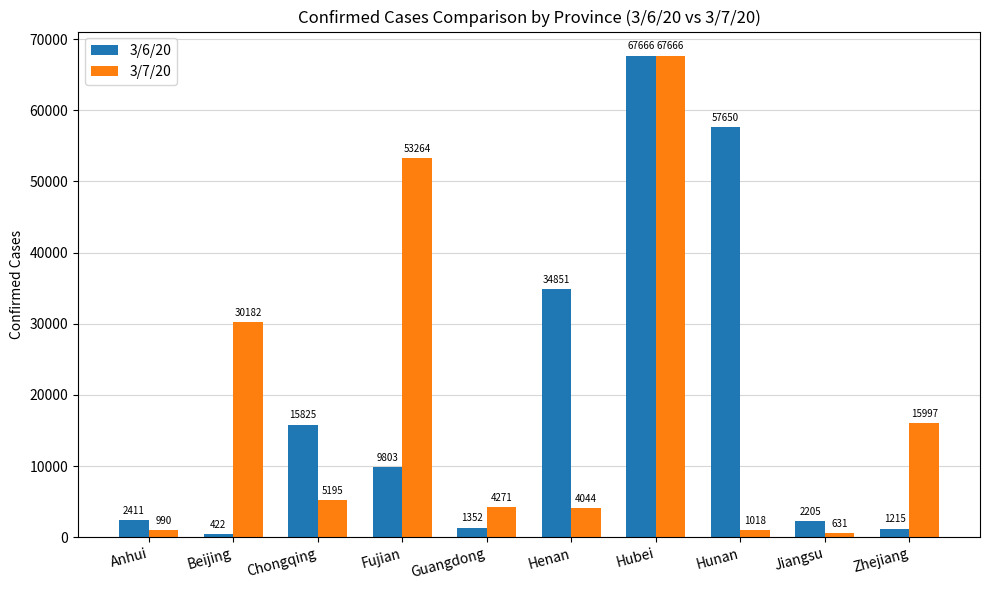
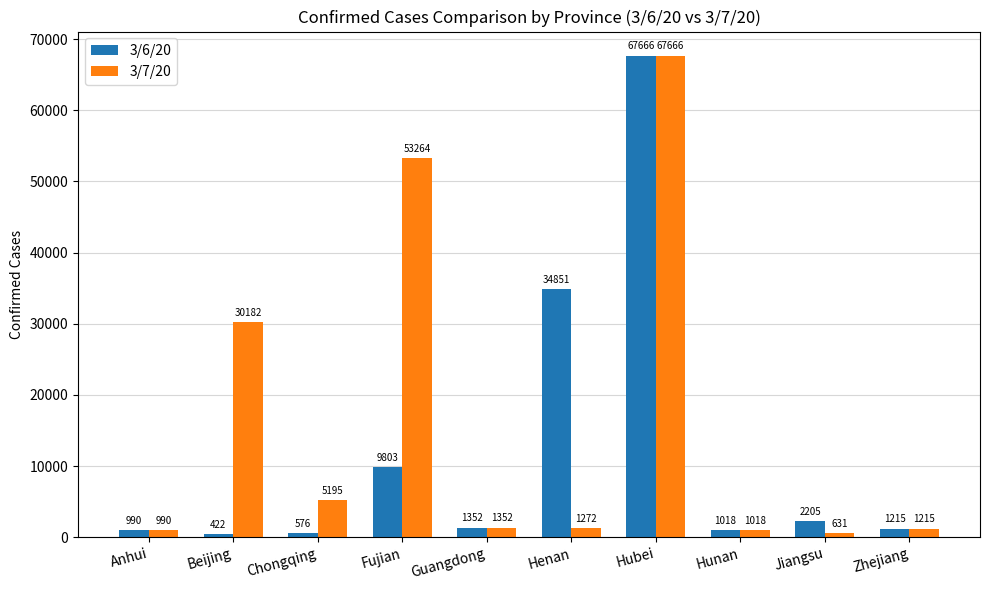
  {
    "3/6/20": {
-     "Anhui": 2411,
+     "Anhui": 990,
      "Beijing": 422,
-     "Chongqing": 15825,
+     "Chongqing": 576,
      "Fujian": 9803,
      "Guangdong": 1352,
      "Henan": 34851,
      "Hubei": 67666,
-     "Hunan": 57650,
+     "Hunan": 1018,
      "Jiangsu": 2205,
      "Zhejiang": 1215
    },
    "3/7/20": {
      "Anhui": 990,
      "Beijing": 30182,
      "Chongqing": 5195,
      "Fujian": 53264,
-     "Guangdong": 4271,
-     "Henan": 4044,
+     "Guangdong": 1352,
+     "Henan": 1272,
      "Hubei": 67666,
      "Hunan": 1018,
      "Jiangsu": 631,
-     "Zhejiang": 15997
+     "Zhejiang": 1215
    }
  }
